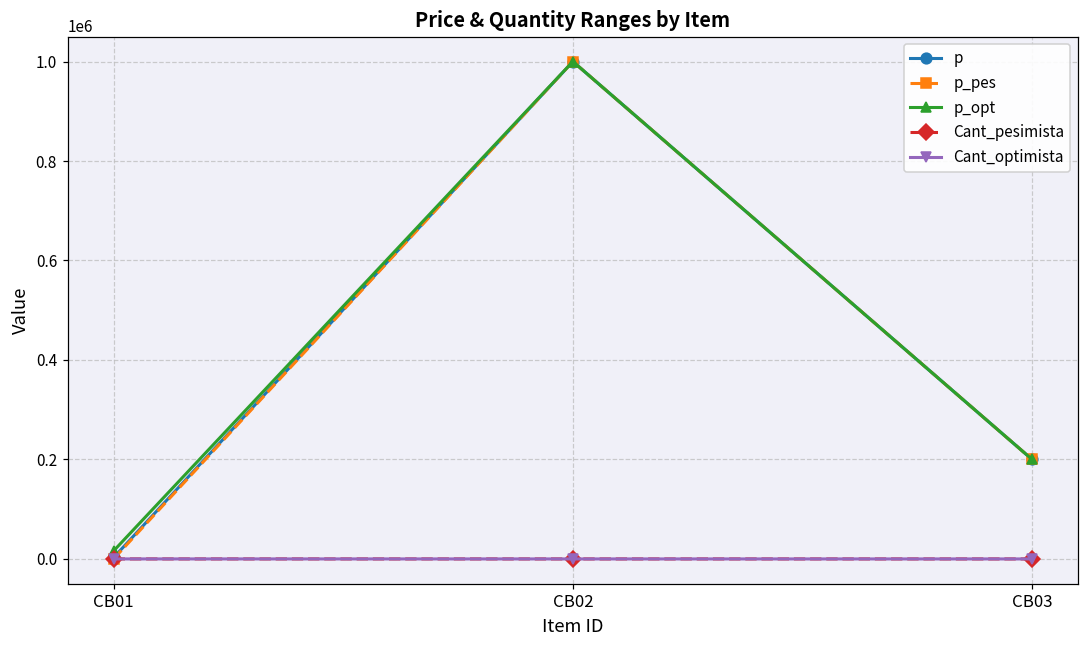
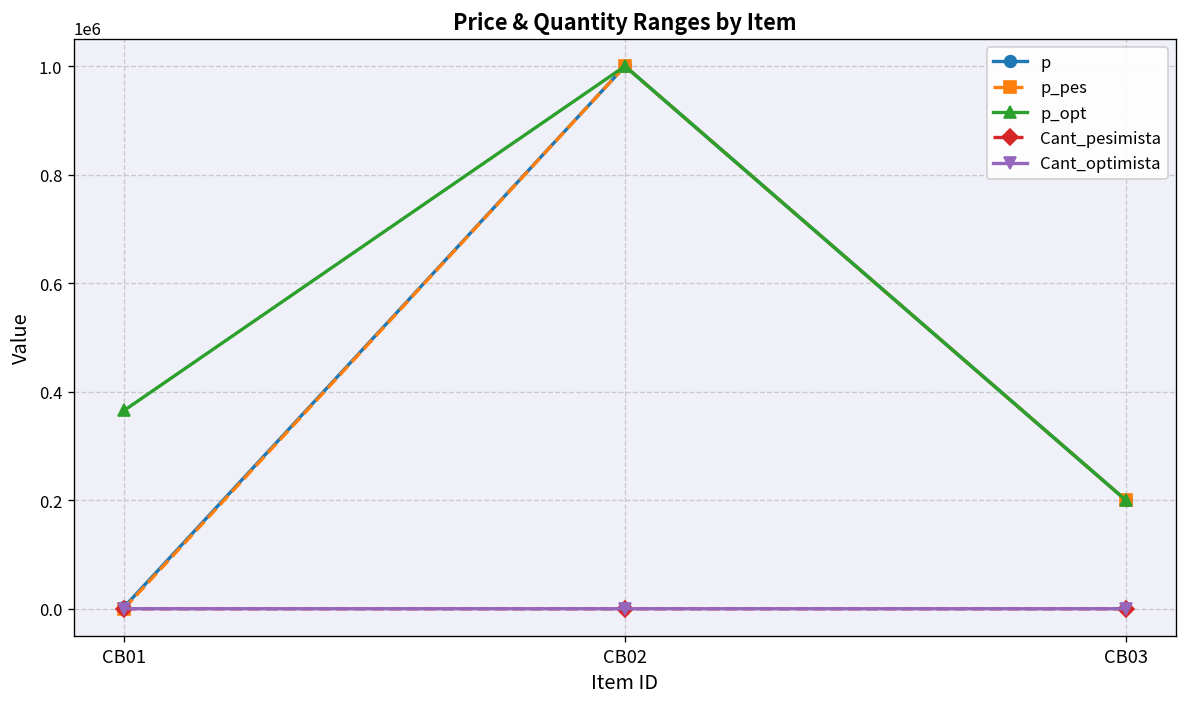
  {
    "p_opt": {
-     "CB01": 20000
+     "CB01": 370000
    },
    "Cant_optimista": {
      "CB02": 0,
      "CB03": 0
    }
  }
